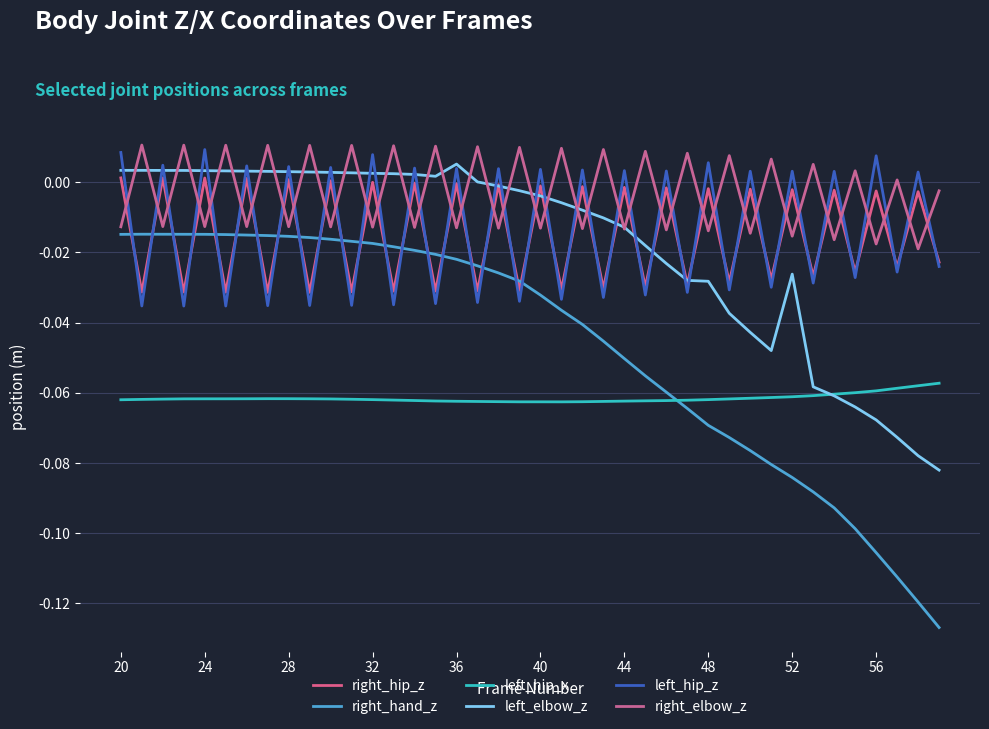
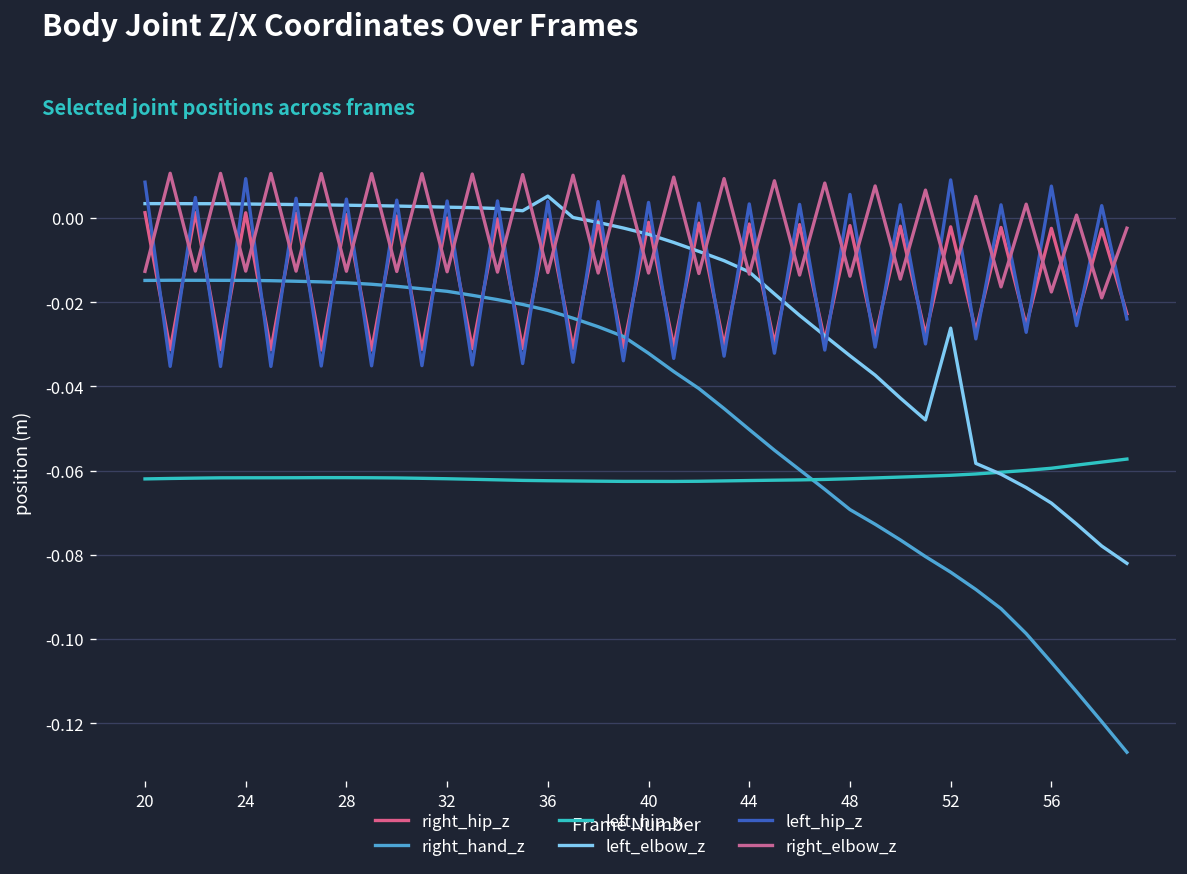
  {
    "left_elbow_z": {
      "20": 0.003,
      "24": 0.003,
      "28": 0.003,
      "32": 0.003,
      "36": 0.005,
      "40": -0.004,
-     "48": -0.028,
+     "48": -0.033,
      "52": -0.026,
      "56": -0.068
    },
    "left_hip_z": {
      "20": 0.009,
      "24": 0.009,
      "28": 0.004,
-     "32": 0.008,
+     "32": 0.004,
      "36": 0.004,
      "40": 0.004,
      "44": 0.003,
      "48": 0.006,
-     "52": 0.003,
+     "52": 0.009,
      "56": 0.008
    }
  }
